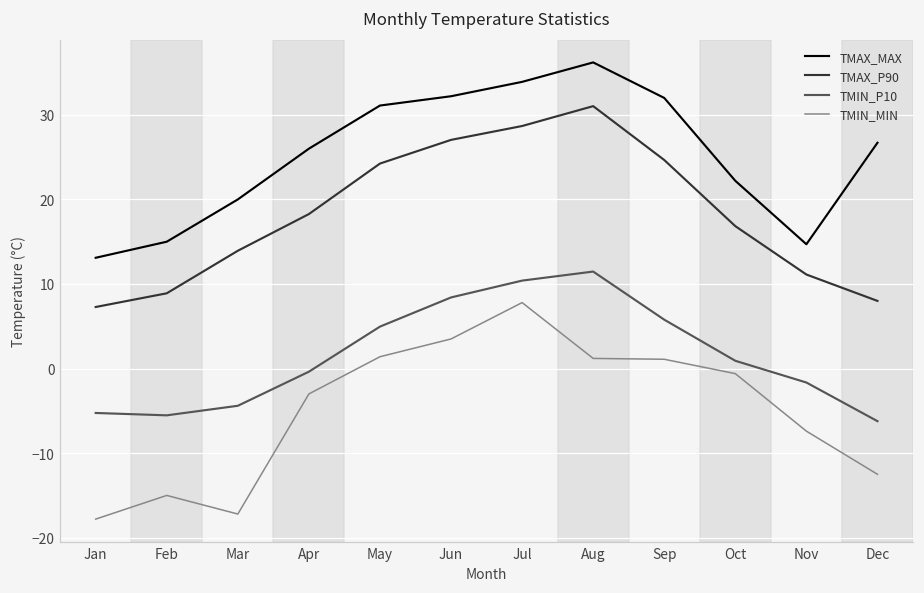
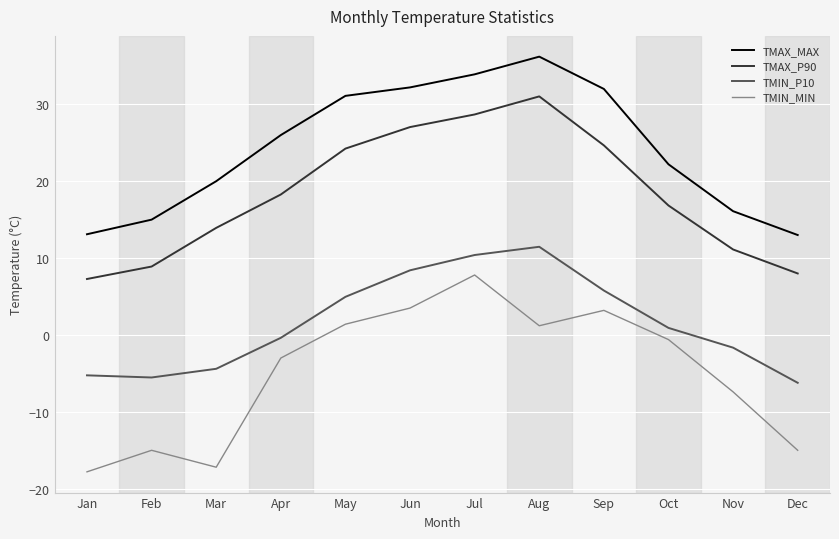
  {
    "TMAX_MAX": {
      "Jan": 13,
      "Feb": 15,
      "Mar": 20,
      "Apr": 26,
      "May": 31,
      "Jun": 32,
      "Jul": 34,
      "Aug": 36,
      "Sep": 32,
      "Oct": 22,
-     "Nov": 15,
-     "Dec": 27
+     "Nov": 16,
+     "Dec": 13
    },
    "TMIN_MIN": {
      "Jan": -18,
      "Feb": -15,
      "Mar": -17,
      "Apr": -3,
      "May": 1,
      "Jun": 4,
      "Jul": 8,
      "Aug": 1,
-     "Sep": 1,
+     "Sep": 3,
      "Oct": -1,
      "Nov": -7,
-     "Dec": -13
+     "Dec": -15
    }
  }
